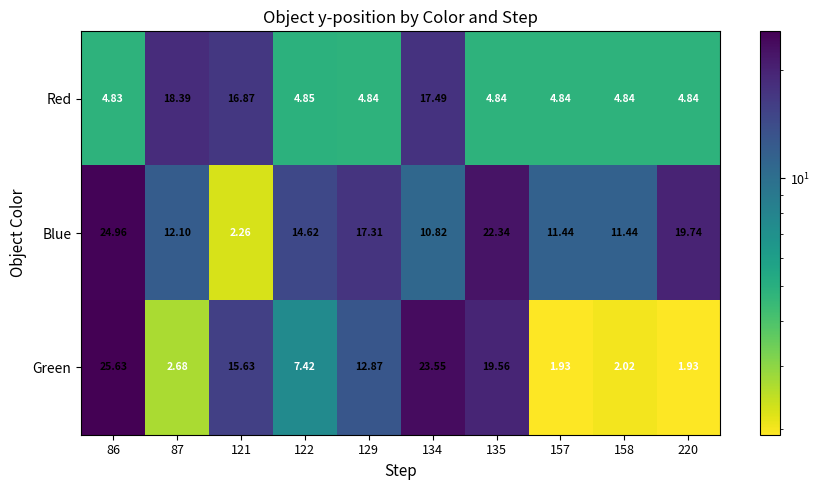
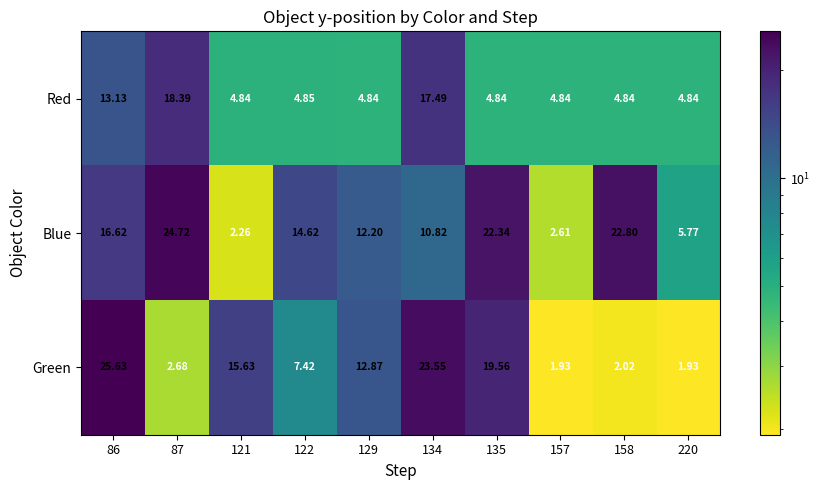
  {
    "Red": {
-     "86": 4.83,
+     "86": 13.13,
      "87": 18.39,
-     "121": 16.87,
+     "121": 4.84,
      "122": 4.85,
      "129": 4.84,
      "134": 17.49,
      "135": 4.84,
      "157": 4.84,
      "158": 4.84,
      "220": 4.84
    },
    "Blue": {
-     "86": 24.96,
-     "87": 12.10,
+     "86": 16.62,
+     "87": 24.72,
      "121": 2.26,
      "122": 14.62,
-     "129": 17.31,
+     "129": 12.20,
      "134": 10.82,
      "135": 22.34,
-     "157": 11.44,
-     "158": 11.44,
-     "220": 19.74
+     "157": 2.61,
+     "158": 22.80,
+     "220": 5.77
    },
    "Green": {
      "86": 25.63,
      "87": 2.68,
      "121": 15.63,
      "122": 7.42,
      "129": 12.87,
      "134": 23.55,
      "135": 19.56,
      "157": 1.93,
      "158": 2.02,
      "220": 1.93
    }
  }
